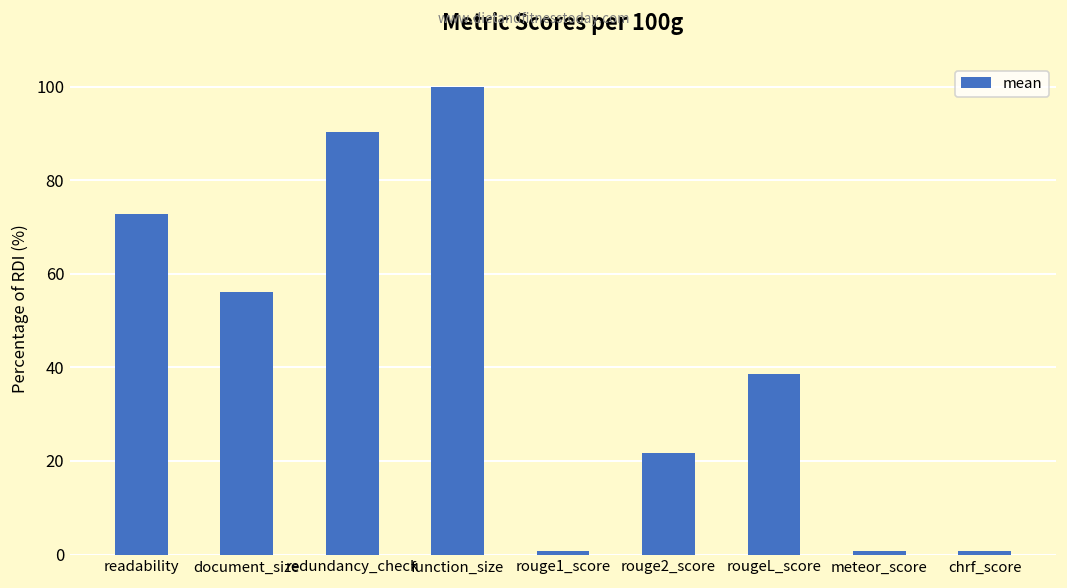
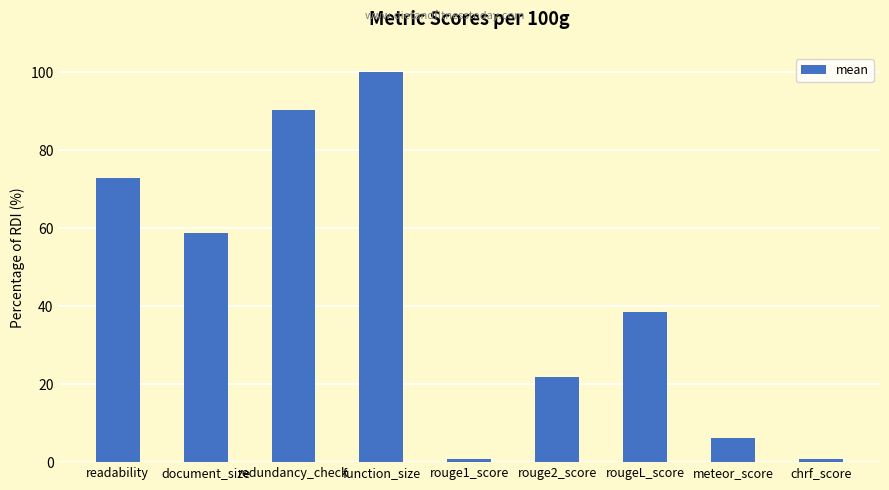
  {
    "readability": 73,
-   "document_size": 56,
+   "document_size": 59,
    "redundancy_check": 90,
    "function_size": 100,
    "rouge1_score": 1,
    "rouge2_score": 22,
    "rougeL_score": 39,
-   "meteor_score": 1,
+   "meteor_score": 6,
    "chrf_score": 1
  }
